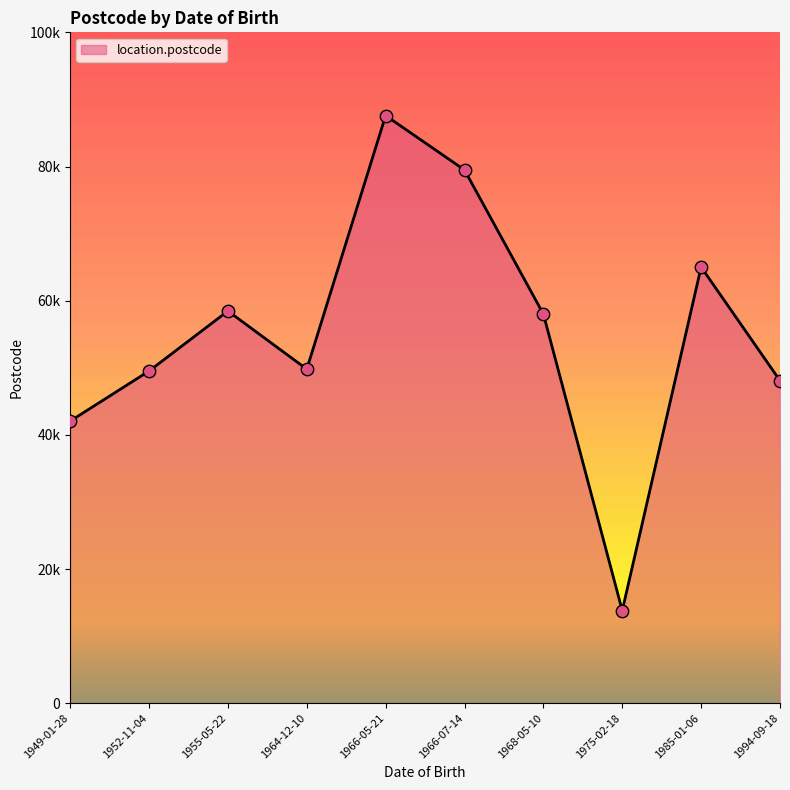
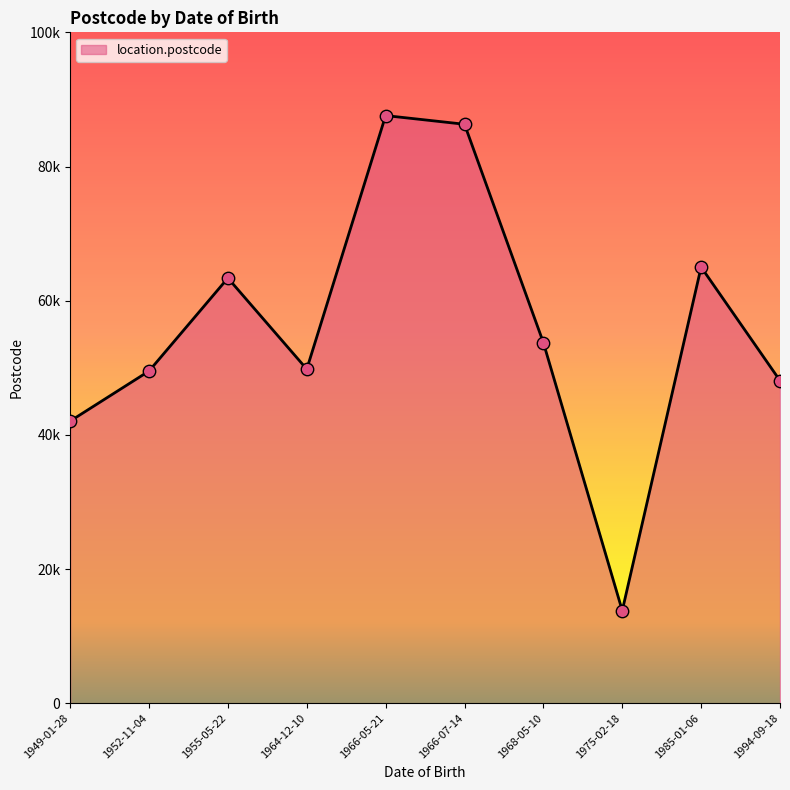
  {
    "1949-01-28": 42000,
    "1952-11-04": 50000,
-   "1955-05-22": 58000,
+   "1955-05-22": 63000,
    "1964-12-10": 50000,
    "1966-05-21": 88000,
-   "1966-07-14": 79000,
-   "1968-05-10": 58000,
+   "1966-07-14": 86000,
+   "1968-05-10": 54000,
    "1975-02-18": 14000,
    "1985-01-06": 65000,
    "1994-09-18": 48000
  }
